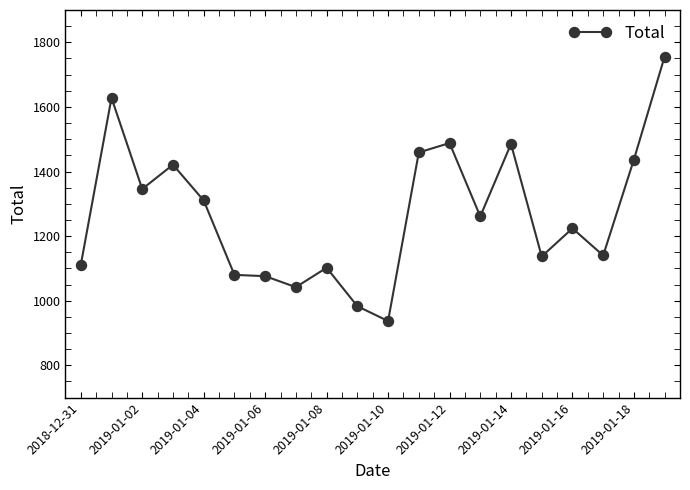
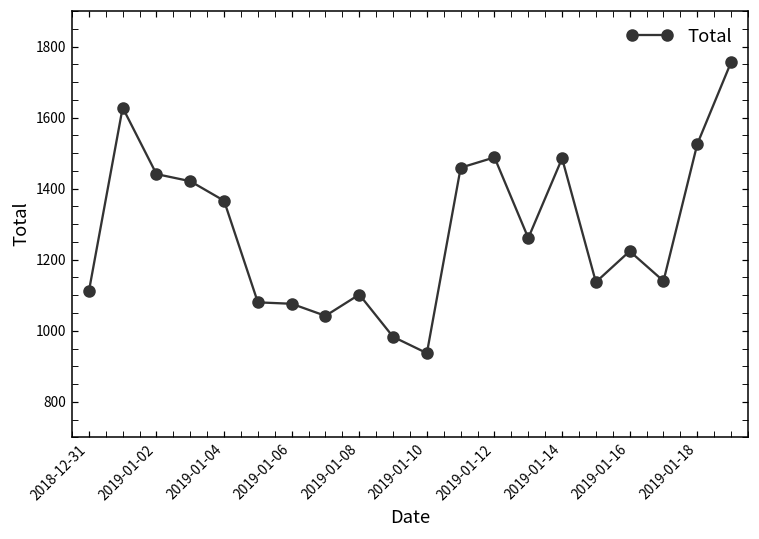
  {
    "2018-12-31": 1110,
-   "2019-01-02": 1350,
-   "2019-01-04": 1310,
+   "2019-01-02": 1440,
+   "2019-01-04": 1370,
    "2019-01-06": 1080,
    "2019-01-08": 1100,
    "2019-01-10": 940,
    "2019-01-12": 1490,
    "2019-01-14": 1490,
    "2019-01-16": 1220,
-   "2019-01-18": 1440
+   "2019-01-18": 1530
  }
